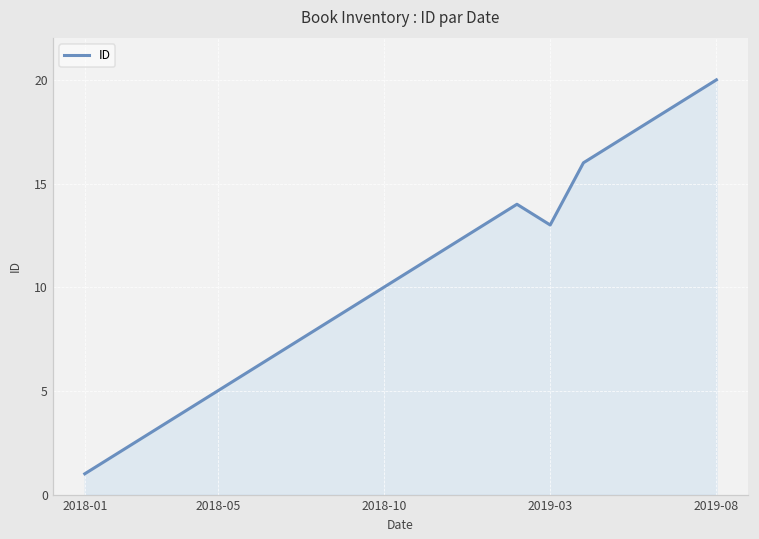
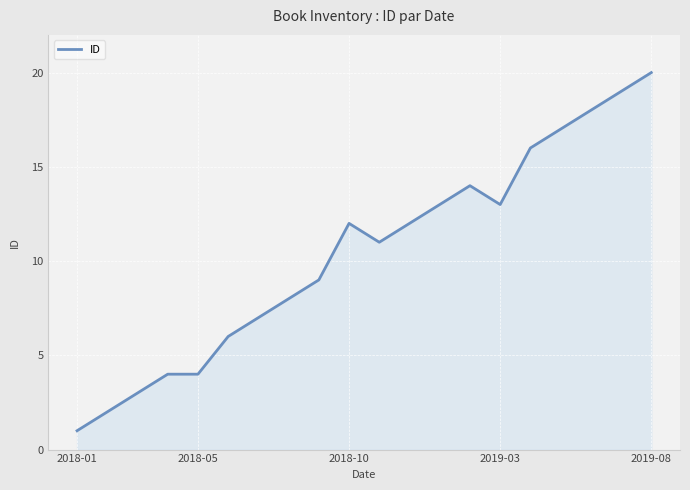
  {
    "2018-01": 1,
-   "2018-05": 5,
-   "2018-10": 10,
+   "2018-05": 4,
+   "2018-10": 12,
    "2019-03": 13,
    "2019-08": 20
  }
